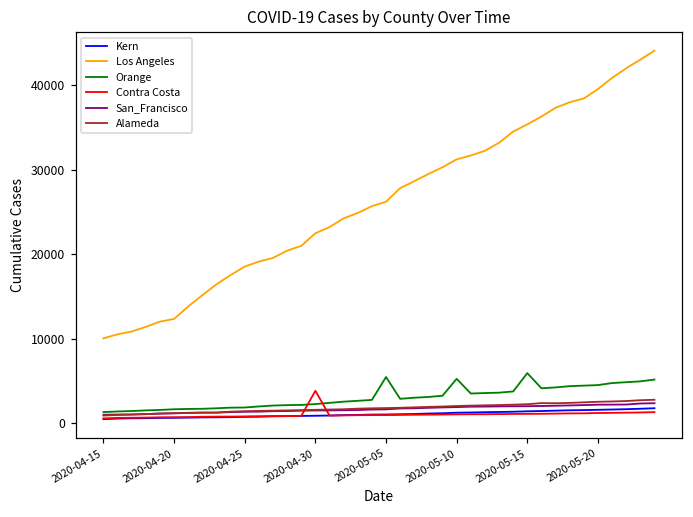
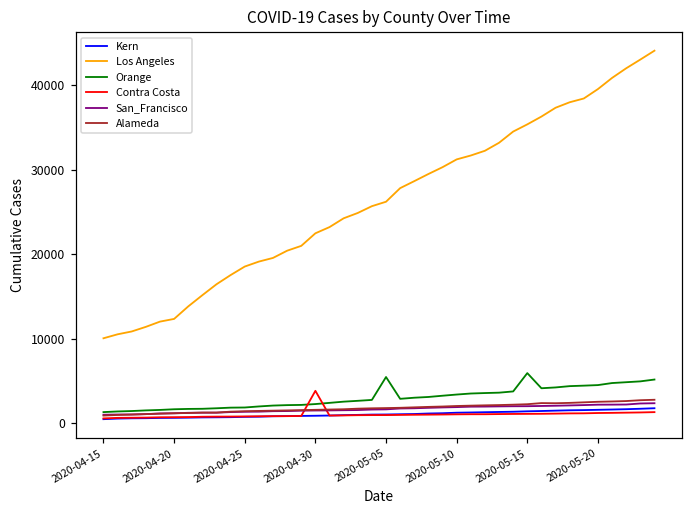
  {
    "Kern": {
      "2020-04-30": 1000,
      "2020-05-20": 2000
    },
    "Los Angeles": {
      "2020-04-15": 10000,
      "2020-04-20": 12000,
      "2020-04-25": 19000,
      "2020-04-30": 22000,
      "2020-05-05": 26000,
      "2020-05-10": 31000,
      "2020-05-15": 35000,
      "2020-05-20": 40000
    },
    "Orange": {
      "2020-04-20": 2000,
      "2020-04-25": 2000,
      "2020-04-30": 2000,
      "2020-05-05": 5000,
-     "2020-05-10": 5000,
+     "2020-05-10": 3000,
      "2020-05-15": 6000,
      "2020-05-20": 5000
    },
    "Contra Costa": {
      "2020-04-30": 4000,
      "2020-05-20": 1000
    },
    "San_Francisco": {
      "2020-05-20": 2000
    },
    "Alameda": {
      "2020-05-20": 3000
    }
  }
